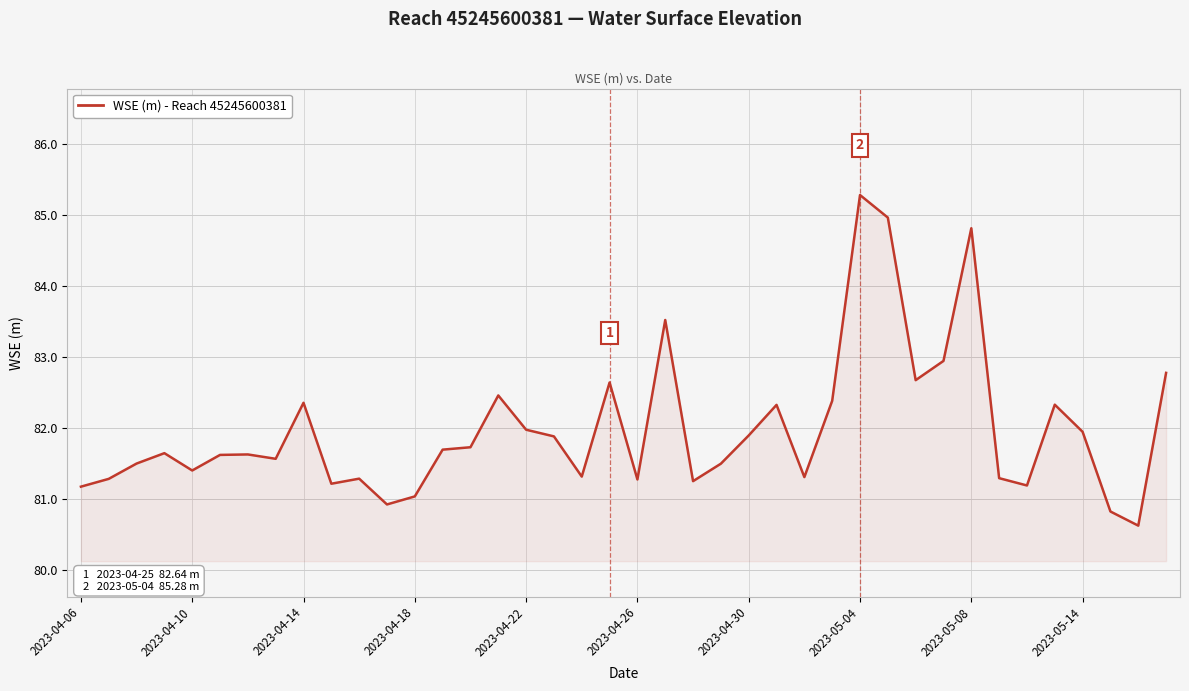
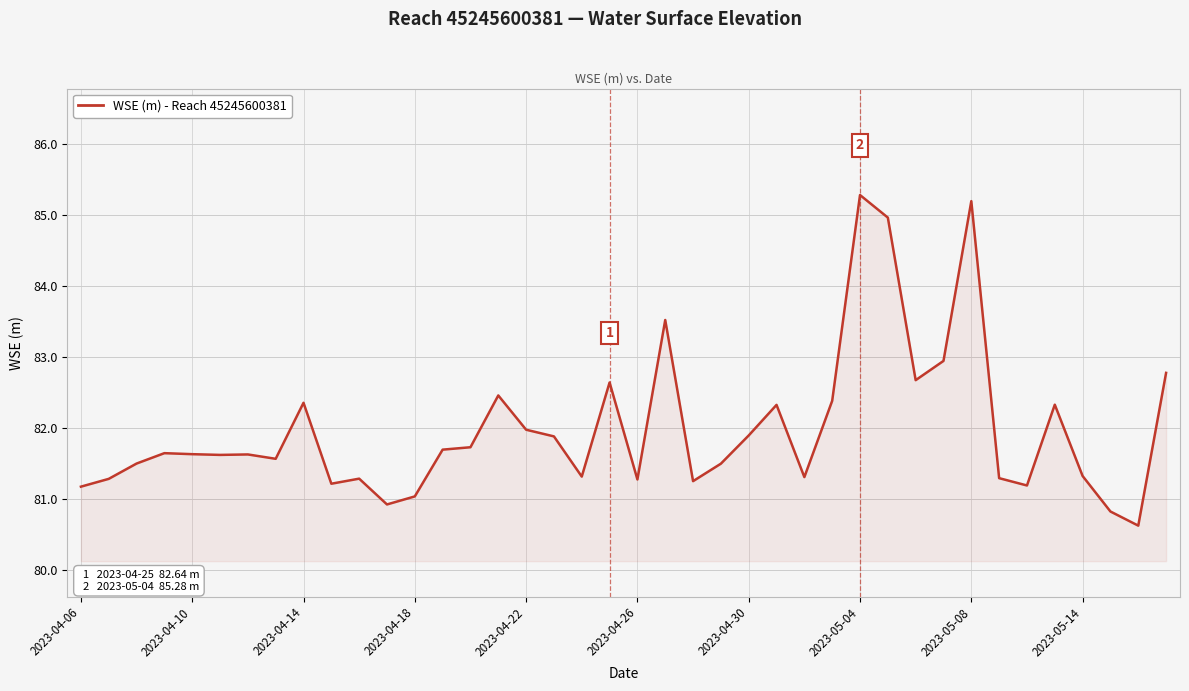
  {
    "2023-04-06": 81.2,
-   "2023-04-10": 81.4,
+   "2023-04-10": 81.6,
    "2023-04-14": 82.4,
    "2023-04-18": 81.0,
    "2023-04-22": 82.0,
    "2023-04-26": 81.3,
    "2023-04-30": 81.9,
    "2023-05-04": 85.3,
-   "2023-05-08": 84.8,
-   "2023-05-14": 81.9
+   "2023-05-08": 85.2,
+   "2023-05-14": 81.3
  }
